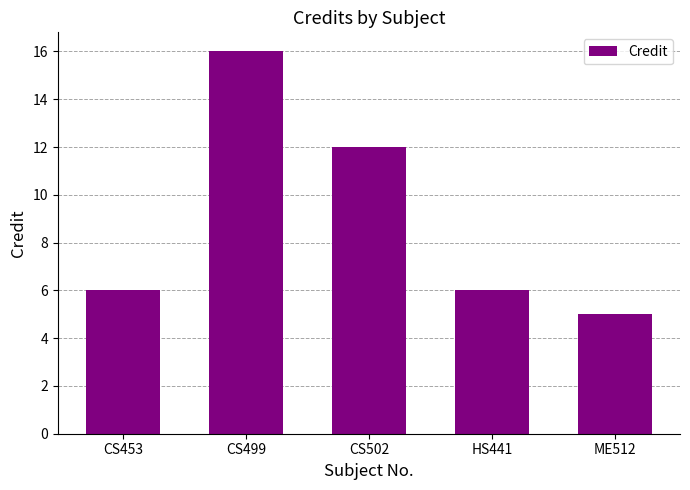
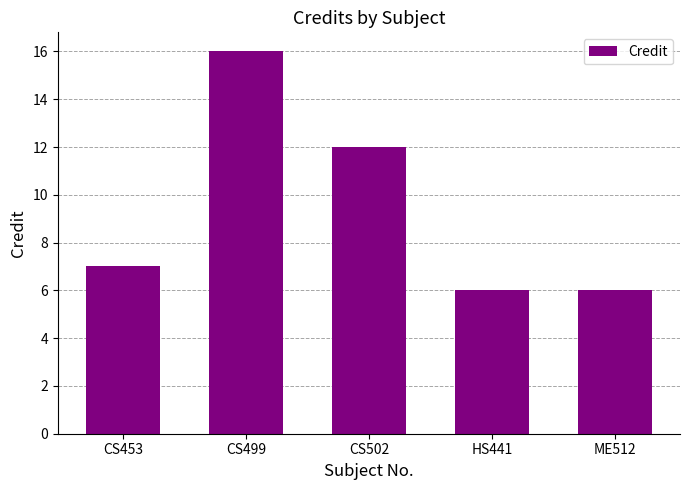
  {
-   "CS453": 6,
+   "CS453": 7,
    "CS499": 16,
    "CS502": 12,
    "HS441": 6,
-   "ME512": 5
+   "ME512": 6
  }
